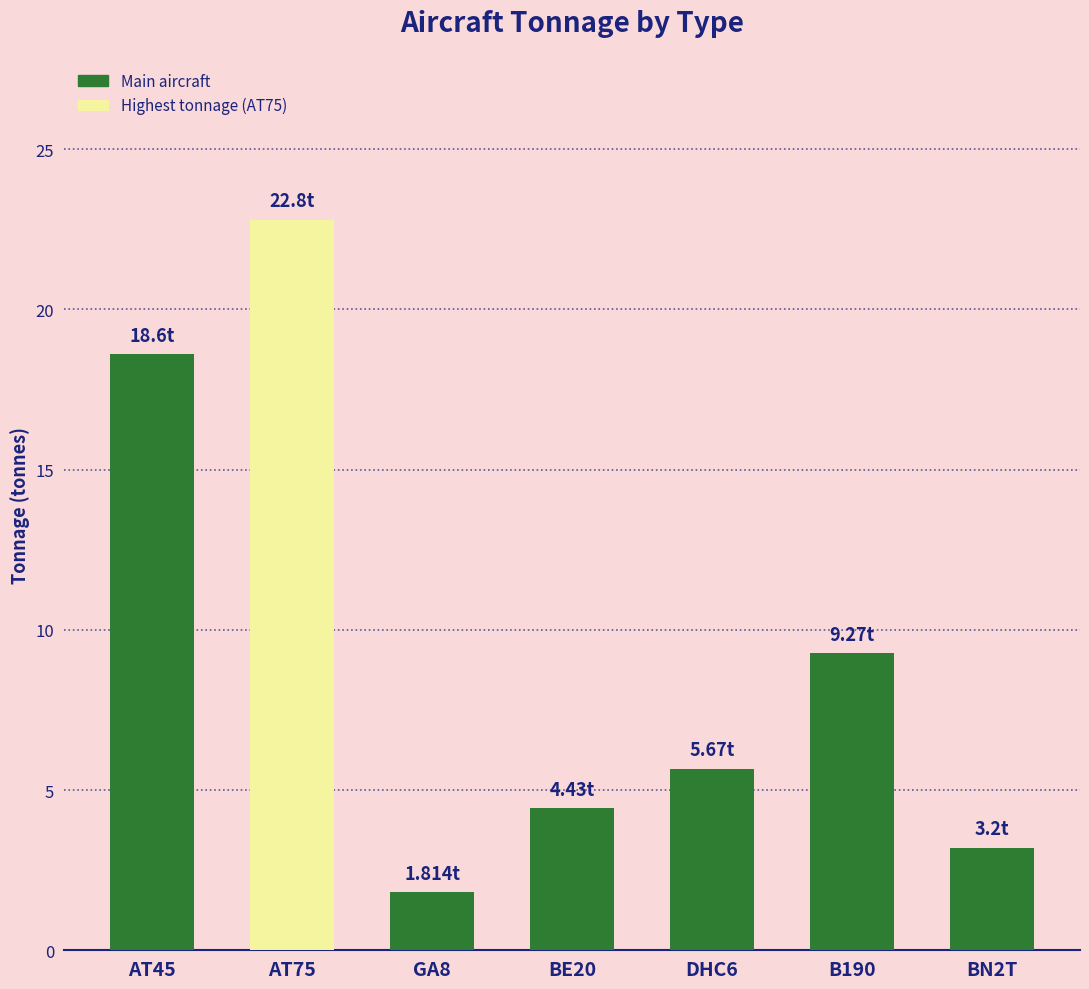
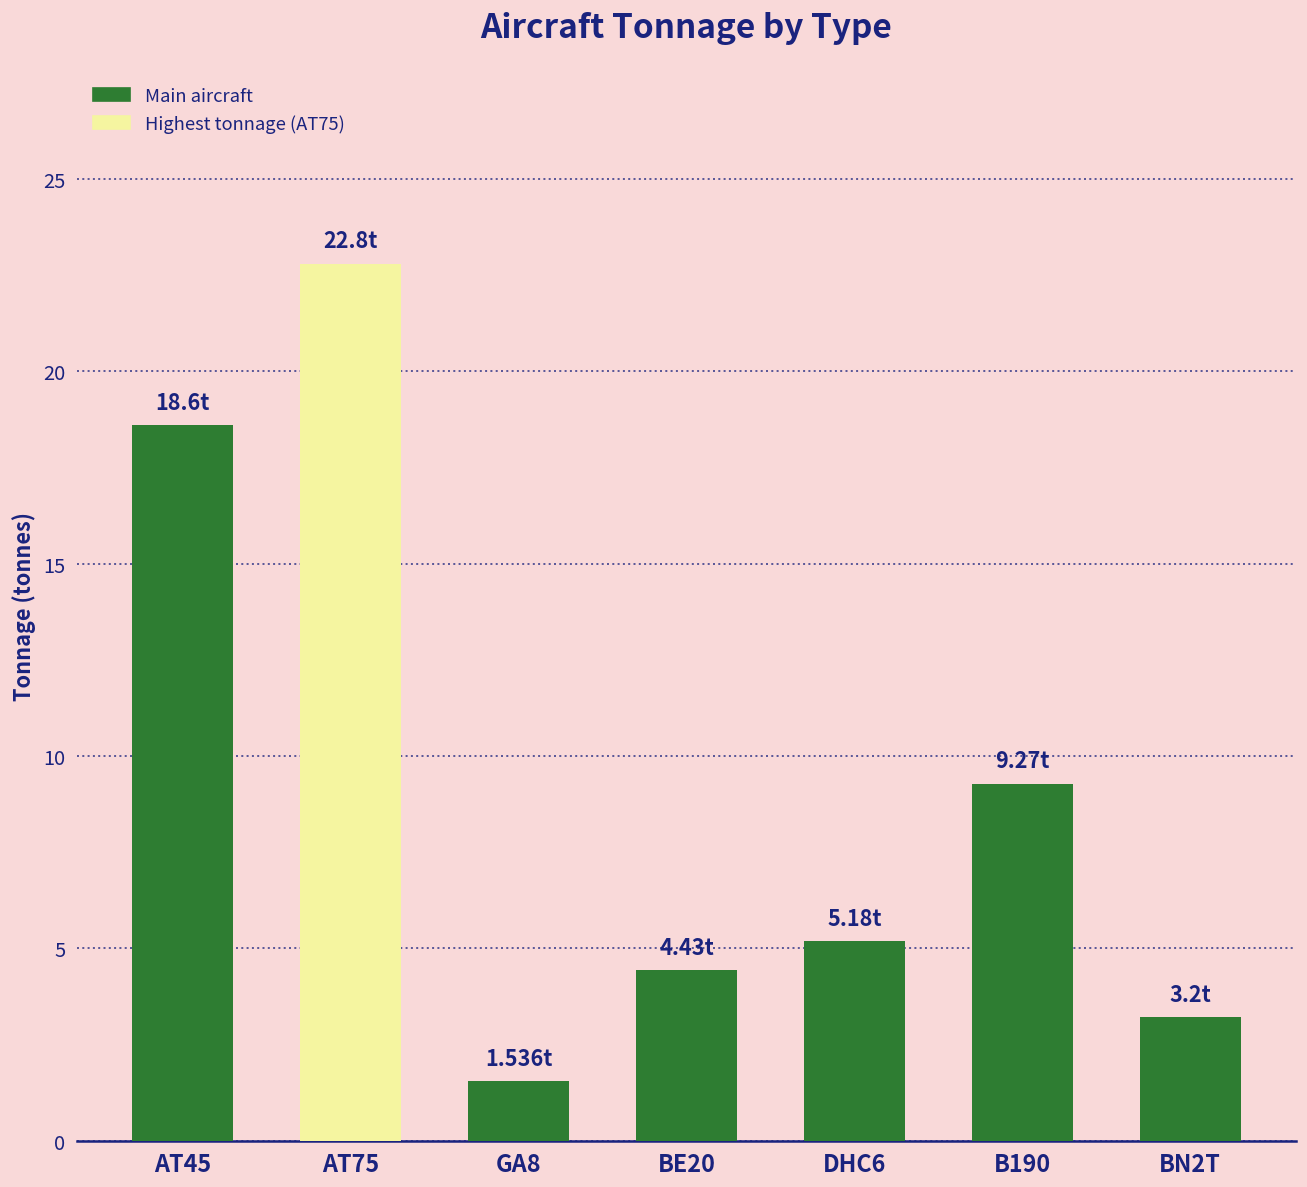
  {
    "AT45": "18.6t",
    "AT75": "22.8t",
-   "GA8": "1.814t",
+   "GA8": "1.536t",
    "BE20": "4.43t",
-   "DHC6": "5.67t",
+   "DHC6": "5.18t",
    "B190": "9.27t",
    "BN2T": "3.2t"
  }
